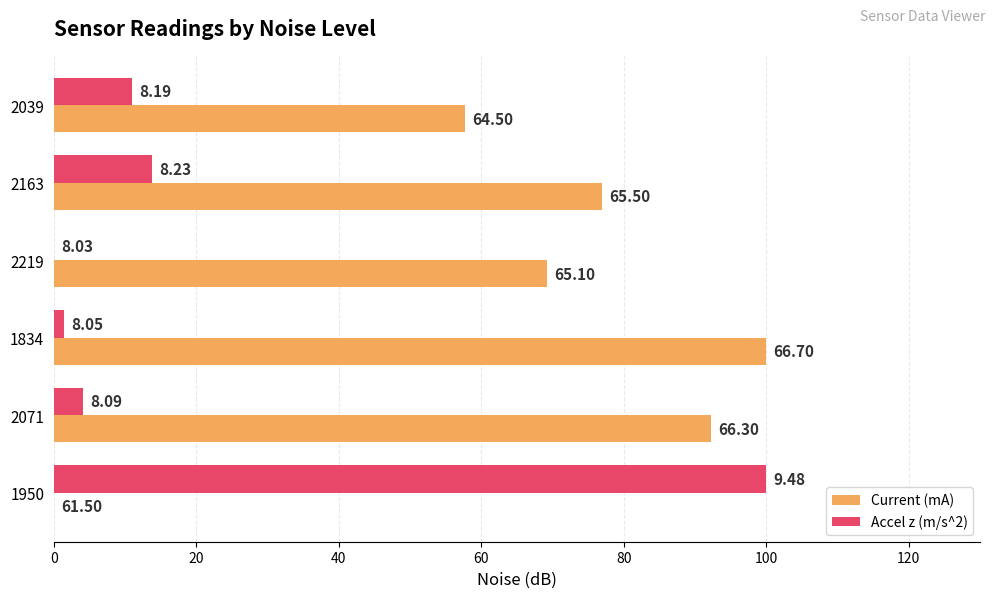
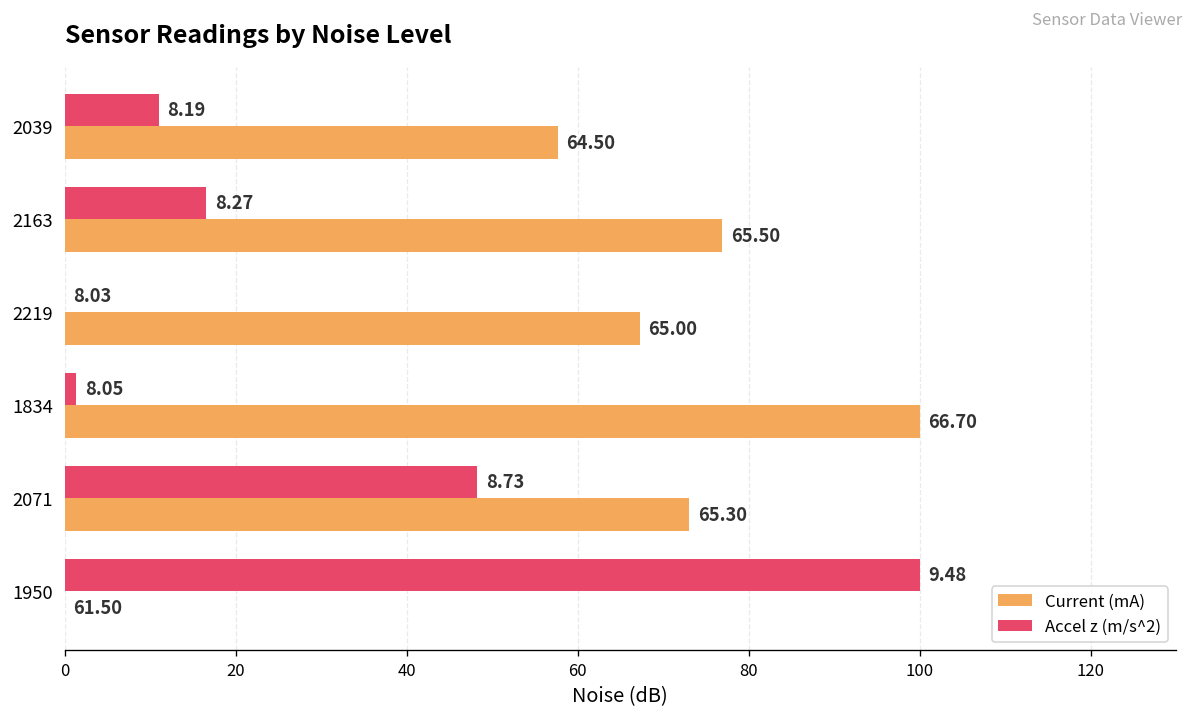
  {
    "Current (mA)": {
-     "2219": 65.10,
-     "2071": 66.30
+     "2219": 65.00,
+     "2071": 65.30
    },
    "Accel z (m/s^2)": {
-     "2163": 8.23,
-     "2071": 8.09
+     "2163": 8.27,
+     "2071": 8.73
    }
  }
